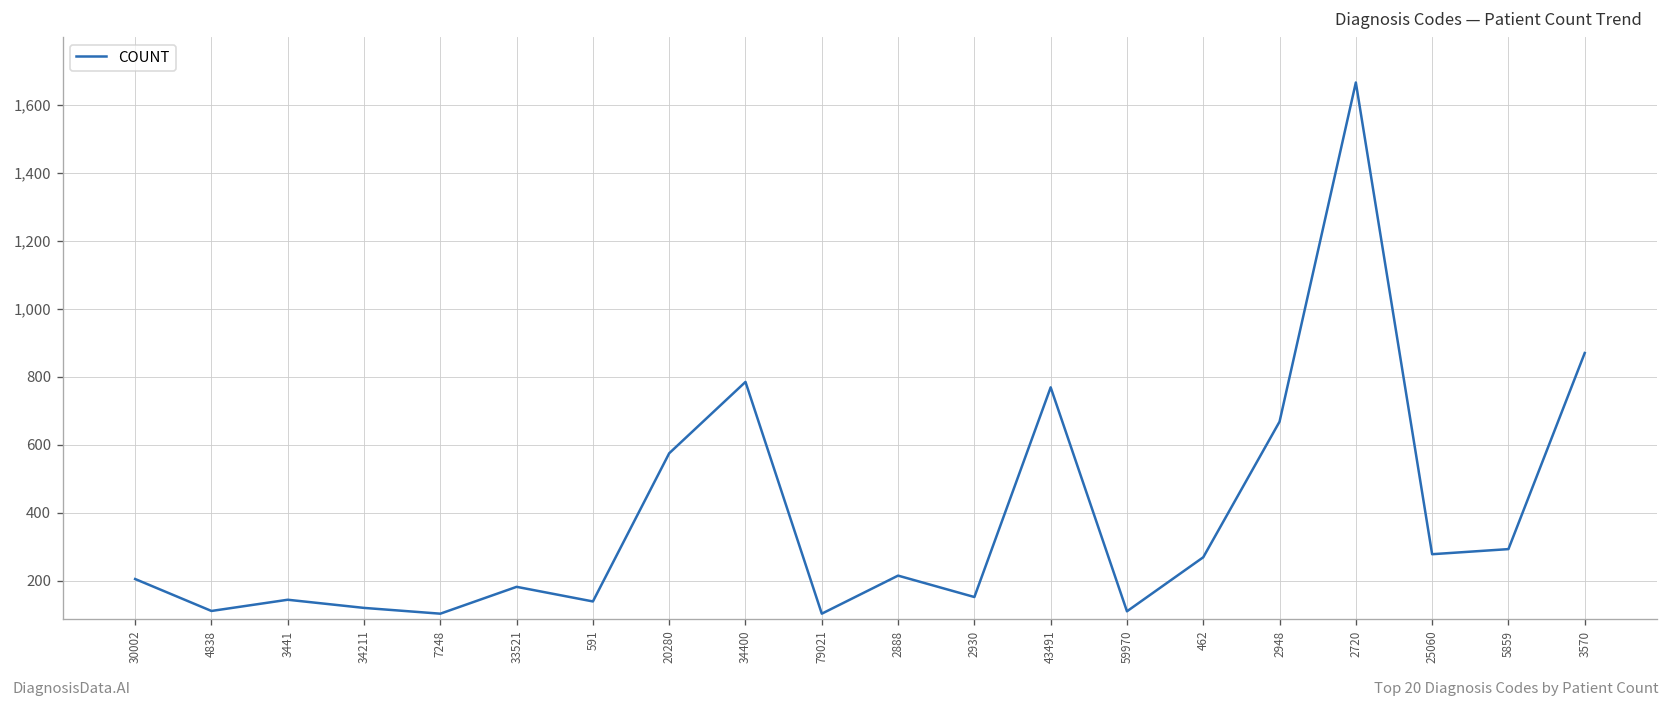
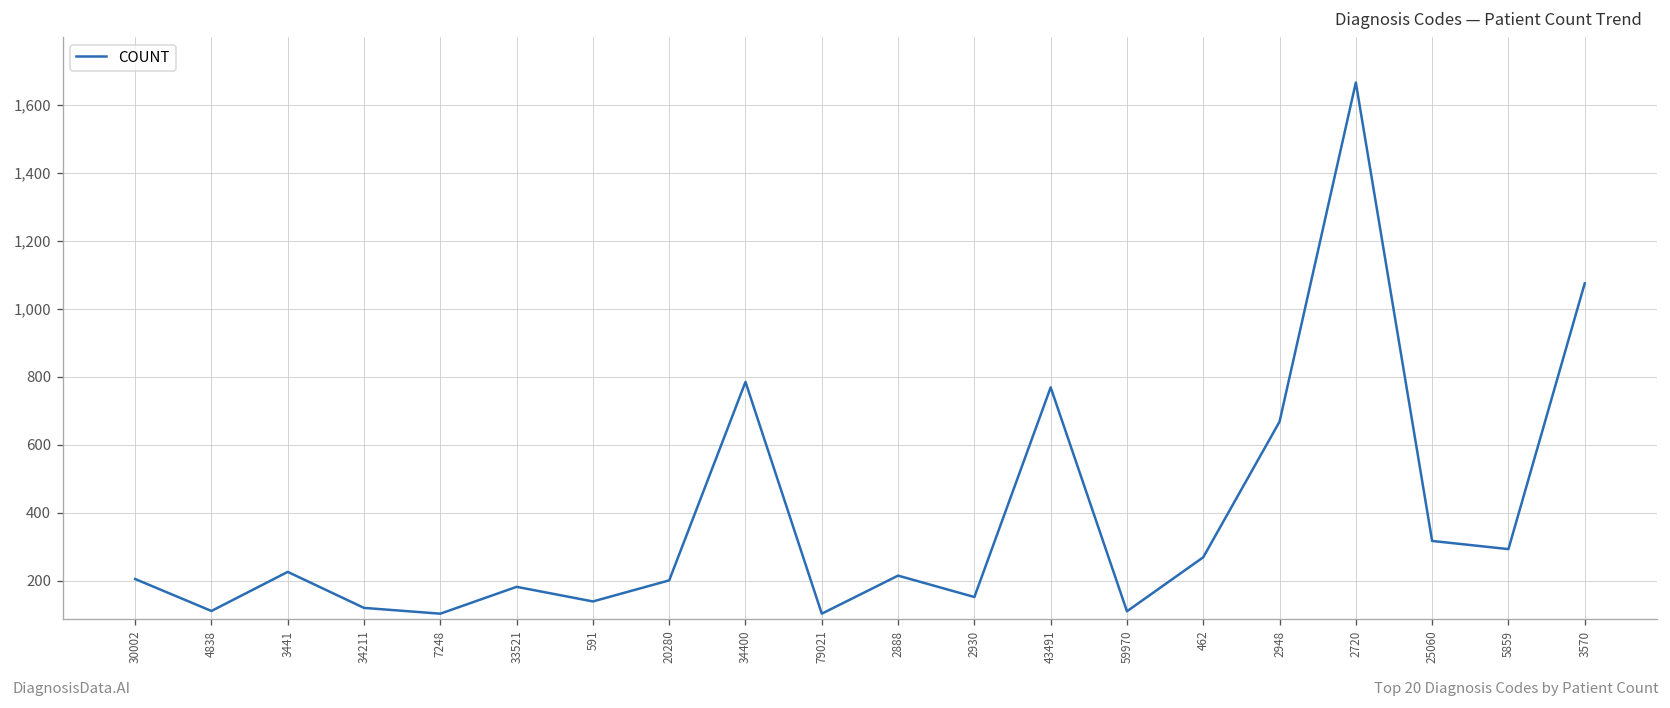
  {
    "30002": "210",
    "4838": "110",
-   "3441": "140",
+   "3441": "230",
    "34211": "120",
    "7248": "100",
    "33521": "180",
    "591": "140",
-   "20280": "580",
+   "20280": "200",
    "34400": "790",
    "79021": "100",
    "2888": "220",
    "2930": "150",
    "43491": "770",
    "59970": "110",
    "462": "270",
    "2948": "670",
    "2720": "1,670",
-   "25060": "280",
+   "25060": "320",
    "5859": "290",
-   "3570": "870"
+   "3570": "1,080"
  }
